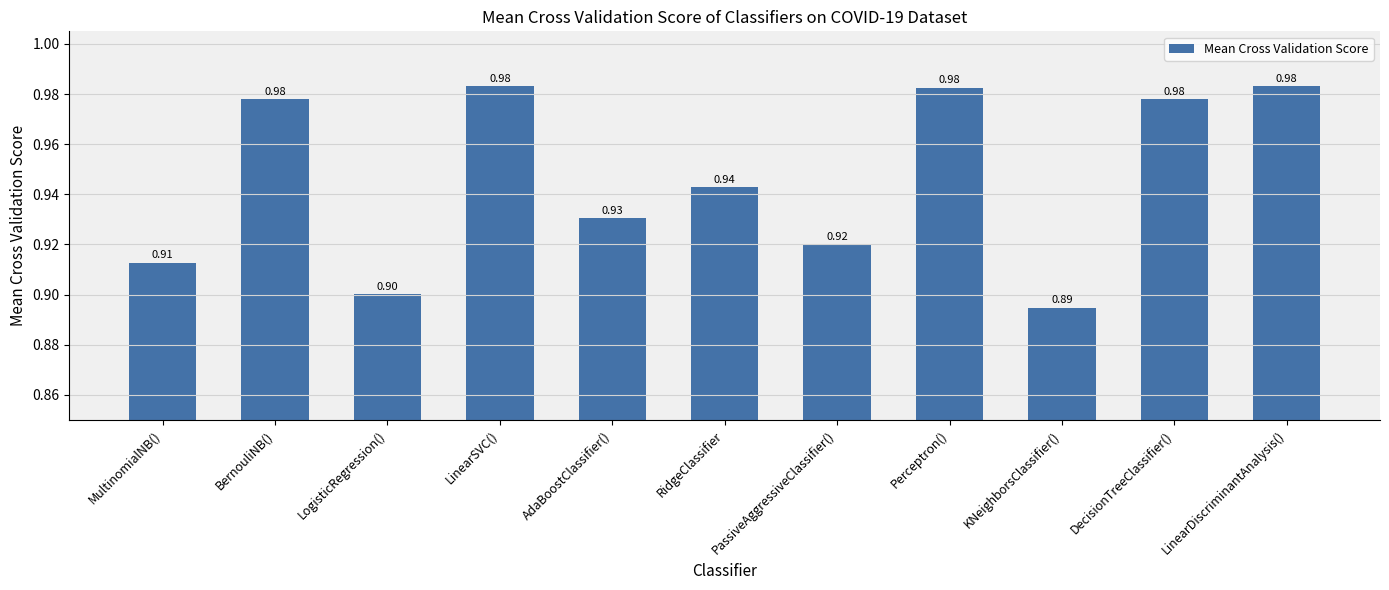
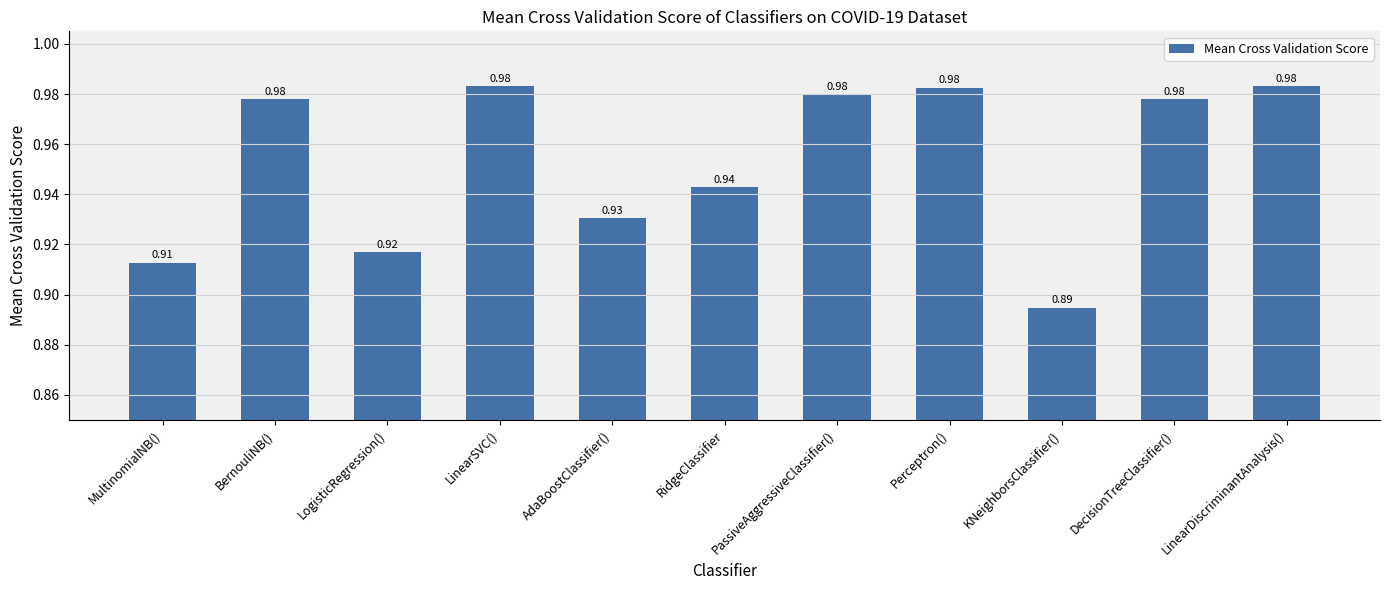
  {
    "MultinomialNB()": 0.91,
    "BernouliNB()": 0.98,
-   "LogisticRegression()": 0.90,
+   "LogisticRegression()": 0.92,
    "LinearSVC()": 0.98,
    "AdaBoostClassifier()": 0.93,
    "RidgeClassifier": 0.94,
-   "PassiveAggressiveClassifier()": 0.92,
+   "PassiveAggressiveClassifier()": 0.98,
    "Perceptron()": 0.98,
    "KNeighborsClassifier()": 0.89,
    "DecisionTreeClassifier()": 0.98,
    "LinearDiscriminantAnalysis()": 0.98
  }
